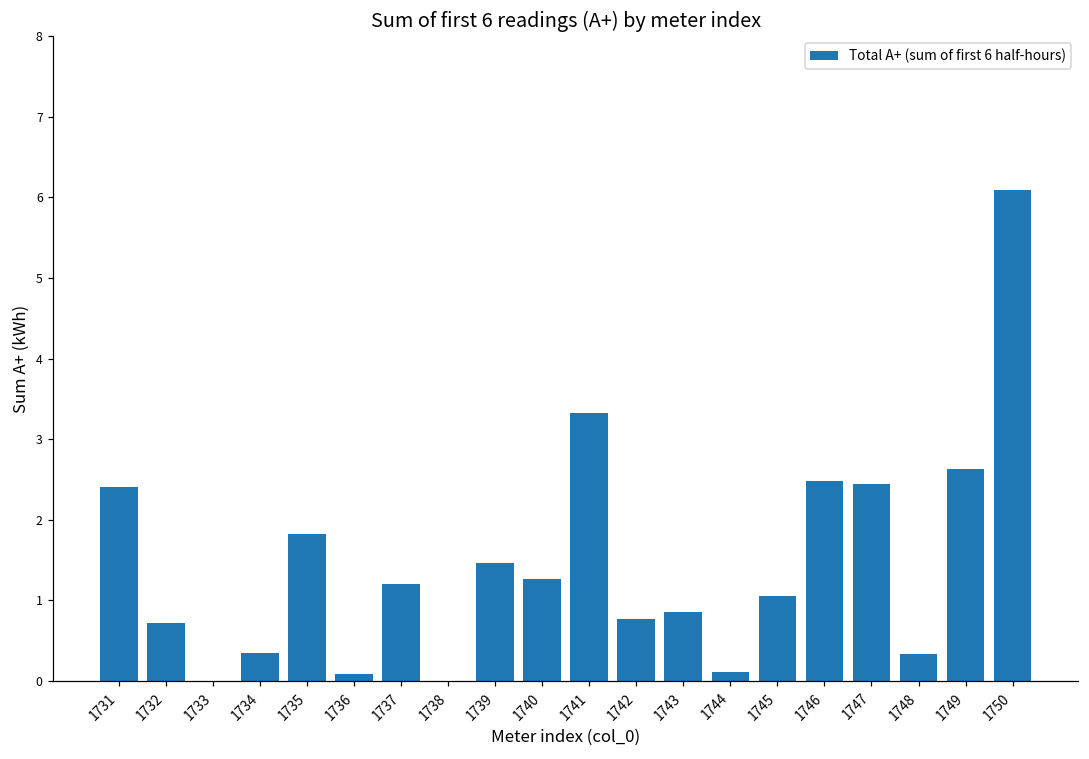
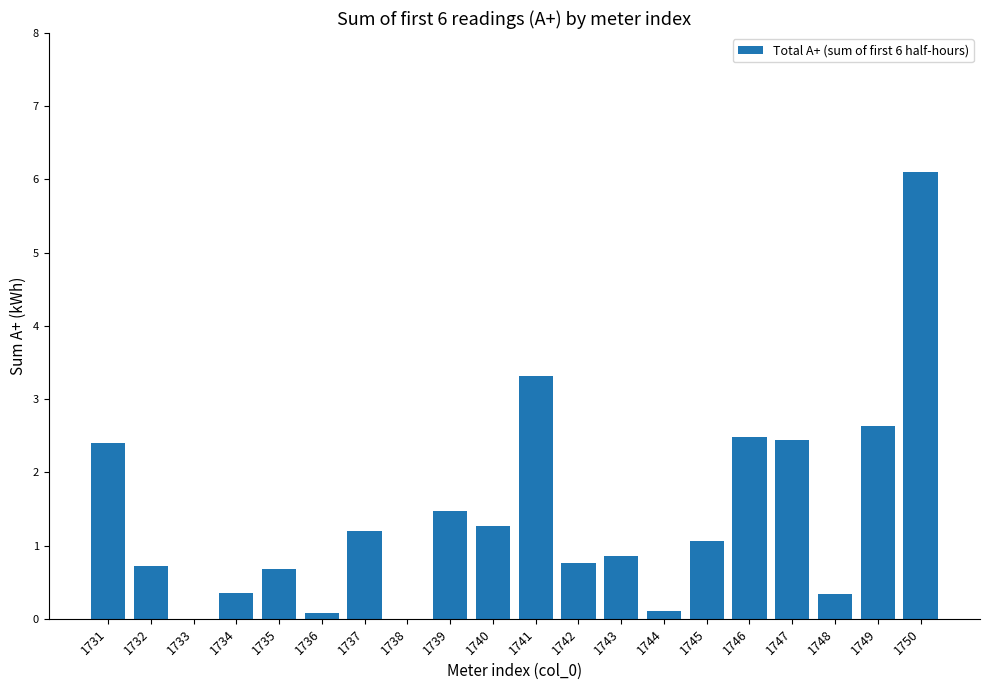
  {
    "1731": 2.4,
    "1732": 0.7,
    "1733": 0.0,
    "1734": 0.3,
-   "1735": 1.8,
+   "1735": 0.7,
    "1736": 0.1,
    "1737": 1.2,
    "1738": 0.0,
    "1739": 1.5,
    "1740": 1.3,
    "1741": 3.3,
    "1742": 0.8,
    "1743": 0.9,
    "1744": 0.1,
    "1745": 1.1,
    "1746": 2.5,
    "1747": 2.4,
    "1748": 0.3,
    "1749": 2.6,
    "1750": 6.1
  }
